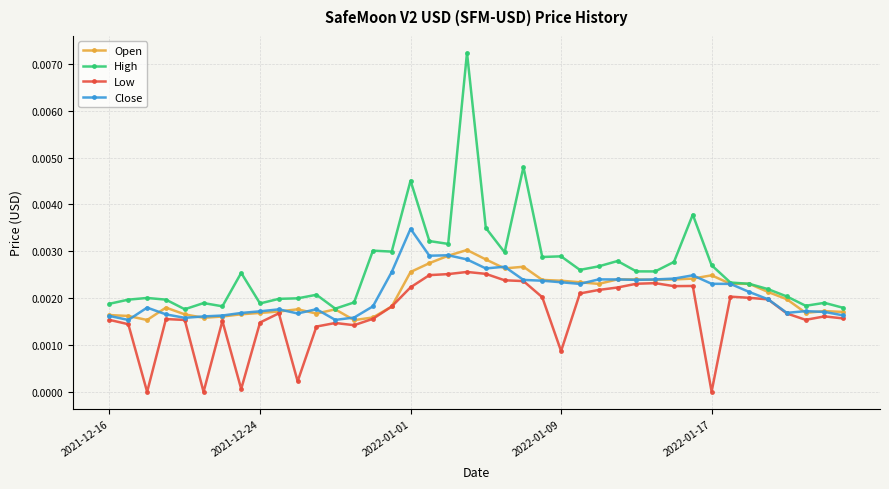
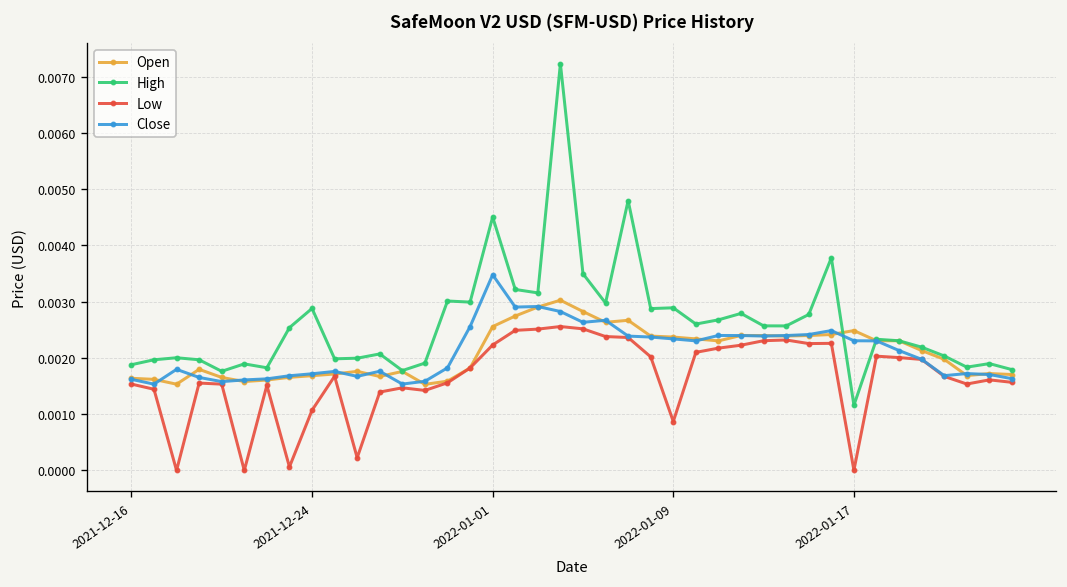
  {
    "Open": {
      "2022-01-01": 0.0026,
      "2022-01-17": 0.0025
    },
    "High": {
      "2021-12-16": 0.0019,
-     "2021-12-24": 0.0019,
+     "2021-12-24": 0.0029,
      "2022-01-01": 0.0045,
      "2022-01-09": 0.0029,
-     "2022-01-17": 0.0027
+     "2022-01-17": 0.0012
    },
    "Low": {
      "2021-12-16": 0.0015,
-     "2021-12-24": 0.0015,
+     "2021-12-24": 0.0011,
      "2022-01-01": 0.0022,
      "2022-01-09": 0.0009,
      "2022-01-17": 0.0000
    },
    "Close": {
      "2022-01-01": 0.0035,
      "2022-01-17": 0.0023
    }
  }
